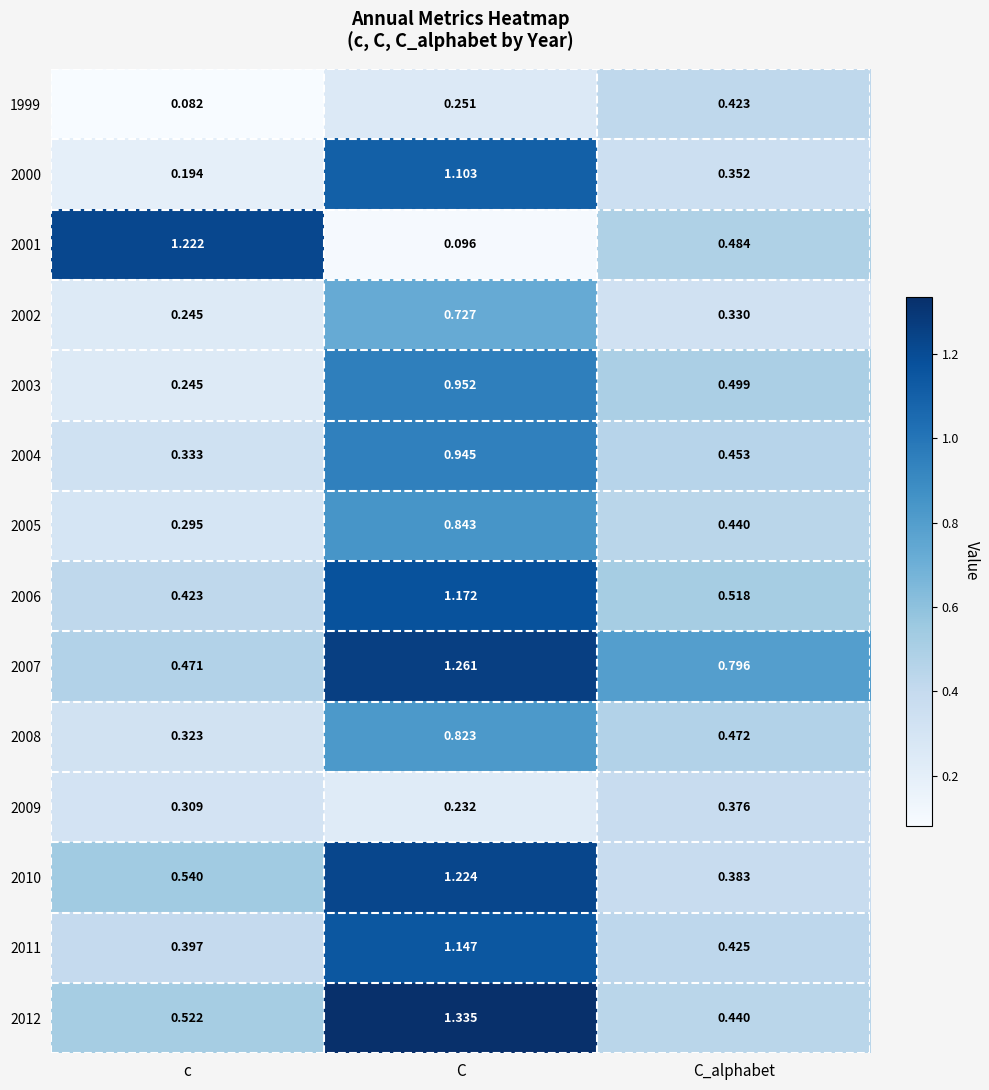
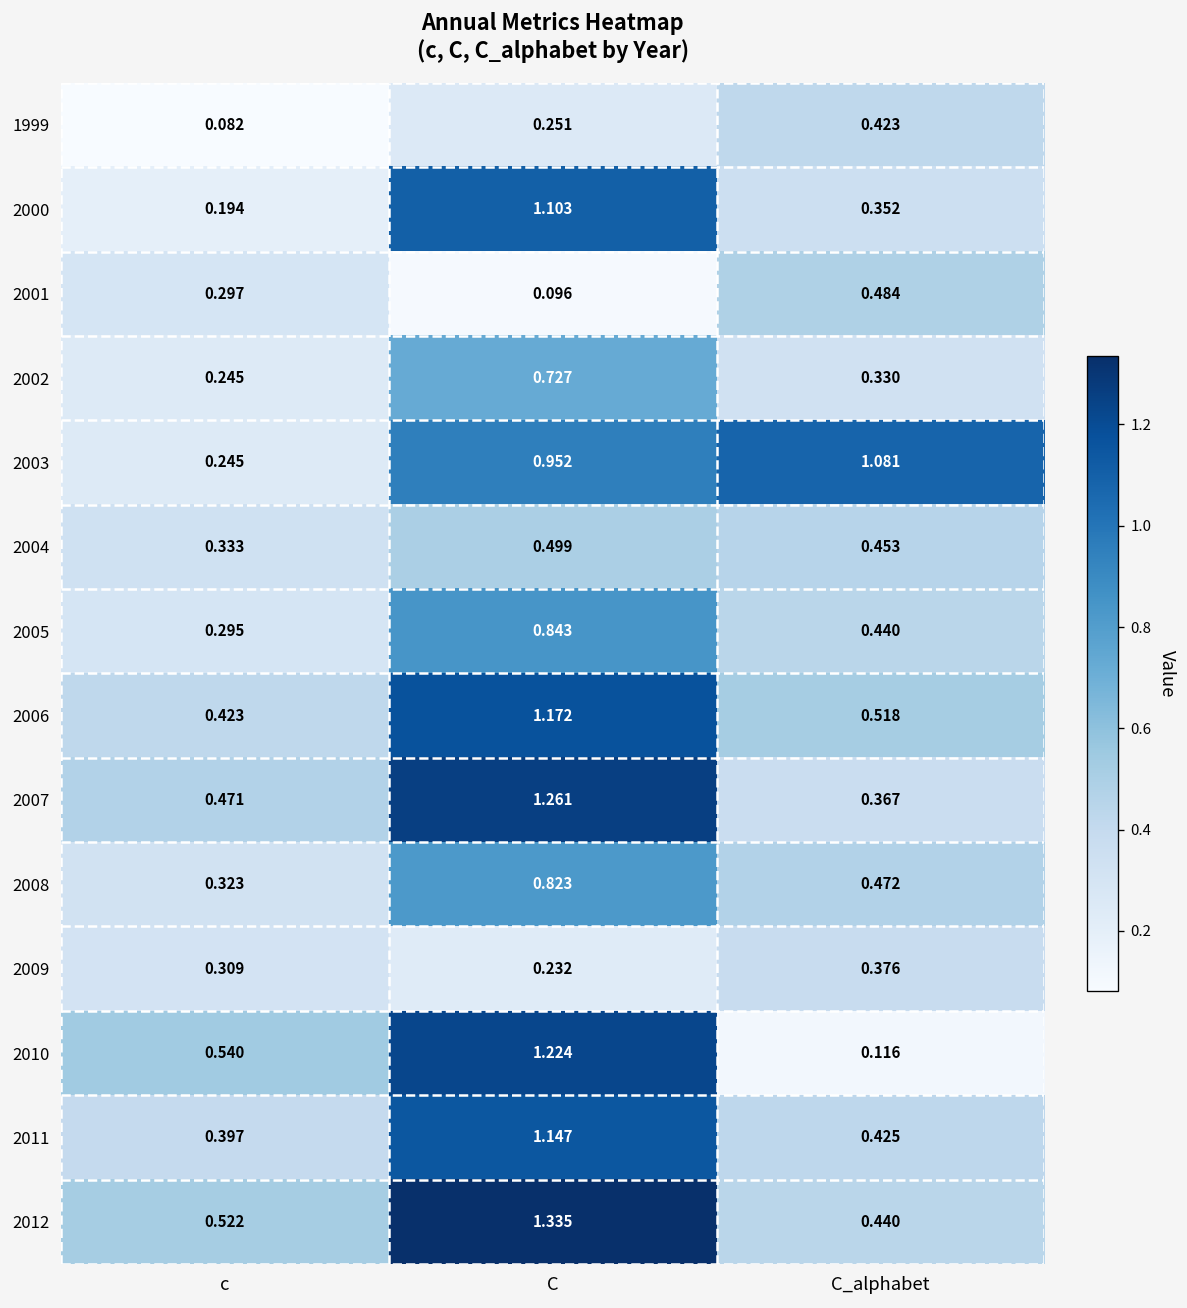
  {
    "1999": {
      "c": 0.082,
      "C": 0.251,
      "C_alphabet": 0.423
    },
    "2000": {
      "c": 0.194,
      "C": 1.103,
      "C_alphabet": 0.352
    },
    "2001": {
-     "c": 1.222,
+     "c": 0.297,
      "C": 0.096,
      "C_alphabet": 0.484
    },
    "2002": {
      "c": 0.245,
      "C": 0.727,
      "C_alphabet": 0.330
    },
    "2003": {
      "c": 0.245,
      "C": 0.952,
-     "C_alphabet": 0.499
+     "C_alphabet": 1.081
    },
    "2004": {
      "c": 0.333,
-     "C": 0.945,
+     "C": 0.499,
      "C_alphabet": 0.453
    },
    "2005": {
      "c": 0.295,
      "C": 0.843,
      "C_alphabet": 0.440
    },
    "2006": {
      "c": 0.423,
      "C": 1.172,
      "C_alphabet": 0.518
    },
    "2007": {
      "c": 0.471,
      "C": 1.261,
-     "C_alphabet": 0.796
+     "C_alphabet": 0.367
    },
    "2008": {
      "c": 0.323,
      "C": 0.823,
      "C_alphabet": 0.472
    },
    "2009": {
      "c": 0.309,
      "C": 0.232,
      "C_alphabet": 0.376
    },
    "2010": {
      "c": 0.540,
      "C": 1.224,
-     "C_alphabet": 0.383
+     "C_alphabet": 0.116
    },
    "2011": {
      "c": 0.397,
      "C": 1.147,
      "C_alphabet": 0.425
    },
    "2012": {
      "c": 0.522,
      "C": 1.335,
      "C_alphabet": 0.440
    }
  }
